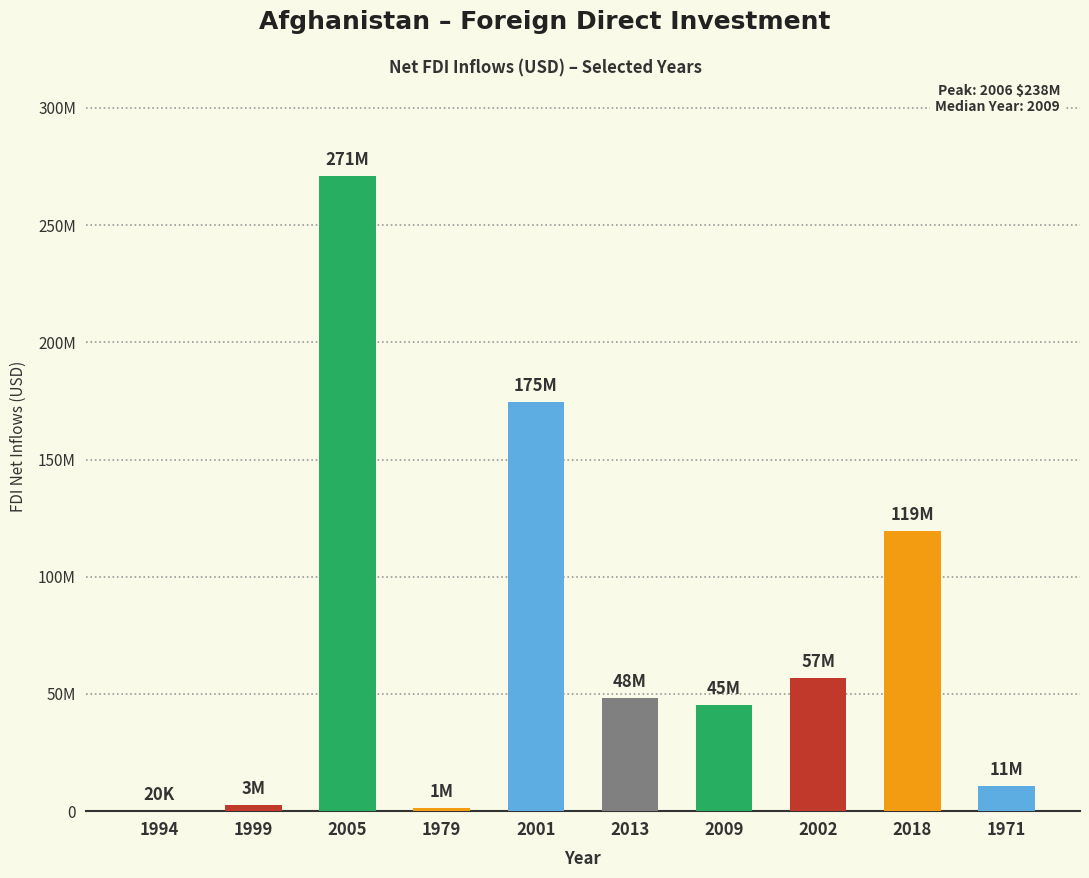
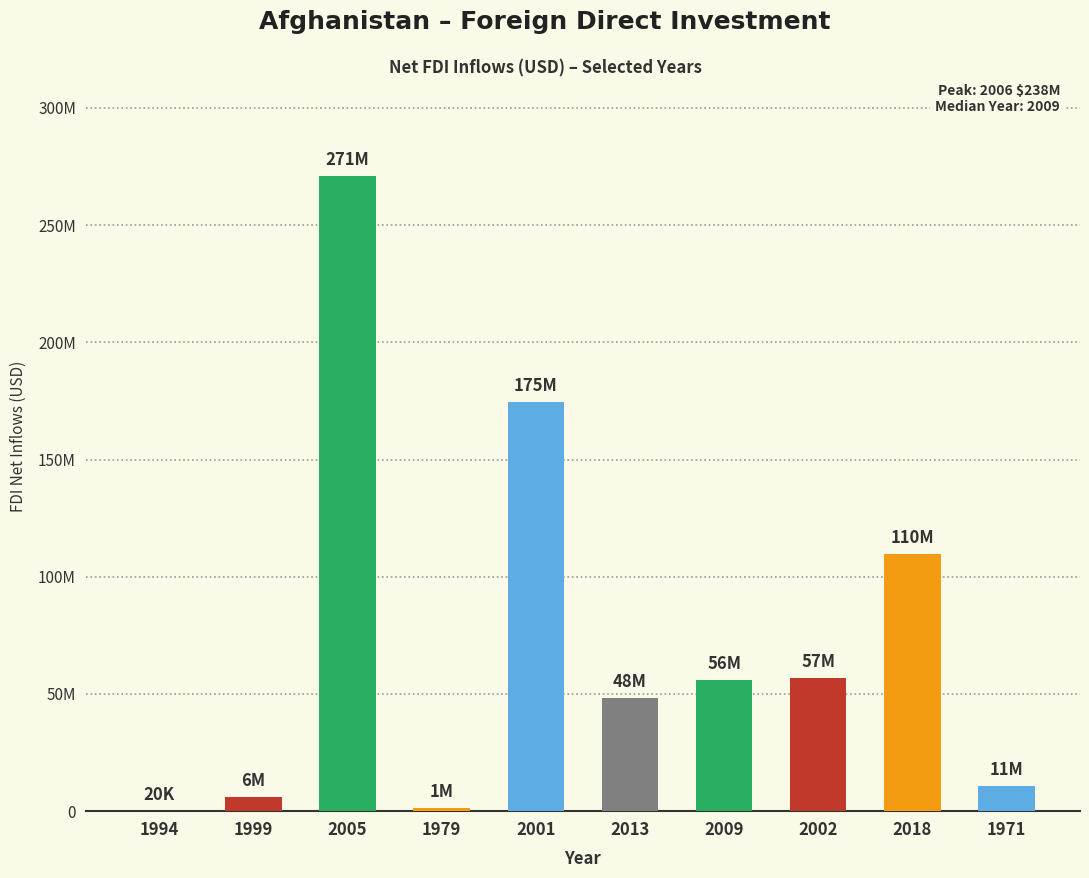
  {
    "1994": "20K",
-   "1999": "3M",
+   "1999": "6M",
    "2005": "271M",
    "1979": "1M",
    "2001": "175M",
    "2013": "48M",
-   "2009": "45M",
+   "2009": "56M",
    "2002": "57M",
-   "2018": "119M",
+   "2018": "110M",
    "1971": "11M"
  }
